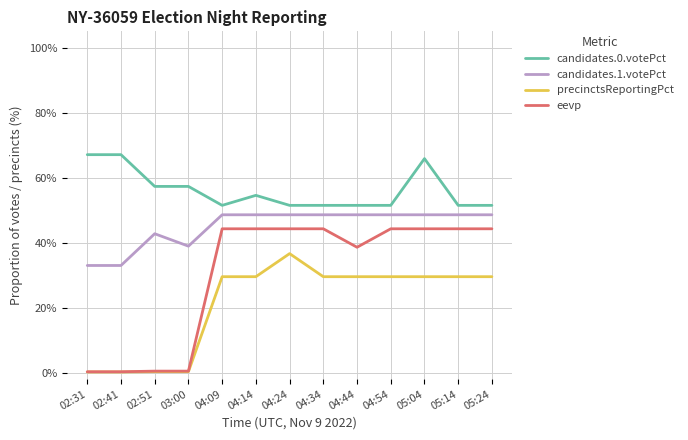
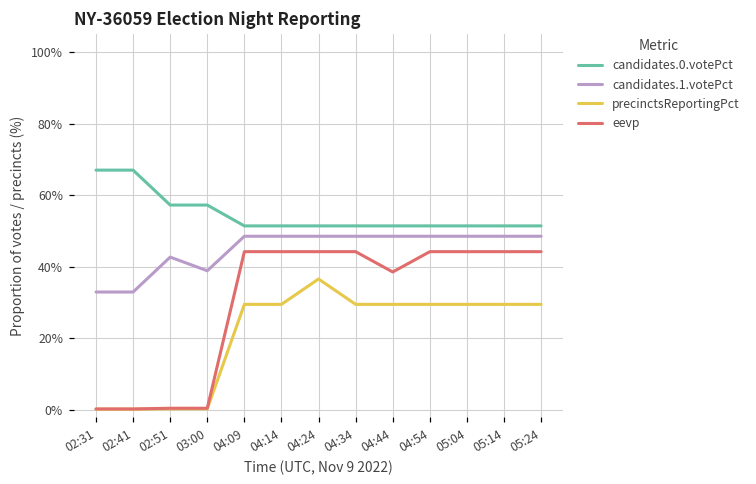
  {
    "candidates.0.votePct": {
      "02:31": "67%",
      "02:41": "67%",
      "02:51": "57%",
      "03:00": "57%",
      "04:09": "51%",
-     "04:14": "55%",
+     "04:14": "51%",
      "04:24": "51%",
      "04:34": "51%",
      "04:44": "51%",
      "04:54": "51%",
-     "05:04": "66%",
+     "05:04": "51%",
      "05:14": "51%",
      "05:24": "51%"
    },
    "candidates.1.votePct": {
      "02:31": "33%",
      "02:41": "33%",
      "02:51": "43%",
      "03:00": "39%",
      "04:09": "49%",
      "04:14": "49%",
      "04:24": "49%",
      "04:34": "49%",
      "04:44": "49%",
      "04:54": "49%",
      "05:04": "49%",
      "05:14": "49%",
      "05:24": "49%"
    },
    "precinctsReportingPct": {
      "04:09": "30%",
      "04:14": "30%",
      "04:24": "37%",
      "04:34": "30%",
      "04:44": "30%",
      "04:54": "30%",
      "05:04": "30%",
      "05:14": "30%",
      "05:24": "30%"
    },
    "eevp": {
      "04:09": "44%",
      "04:14": "44%",
      "04:24": "44%",
      "04:34": "44%",
      "04:44": "39%",
      "04:54": "44%",
      "05:04": "44%",
      "05:14": "44%",
      "05:24": "44%"
    }
  }
